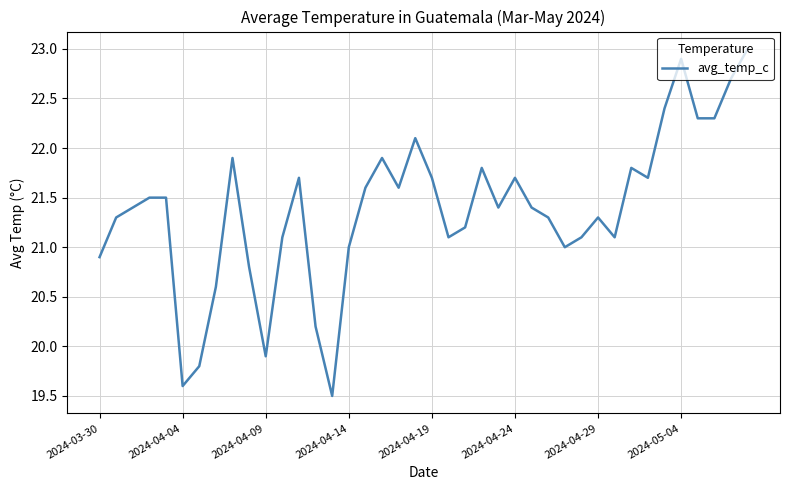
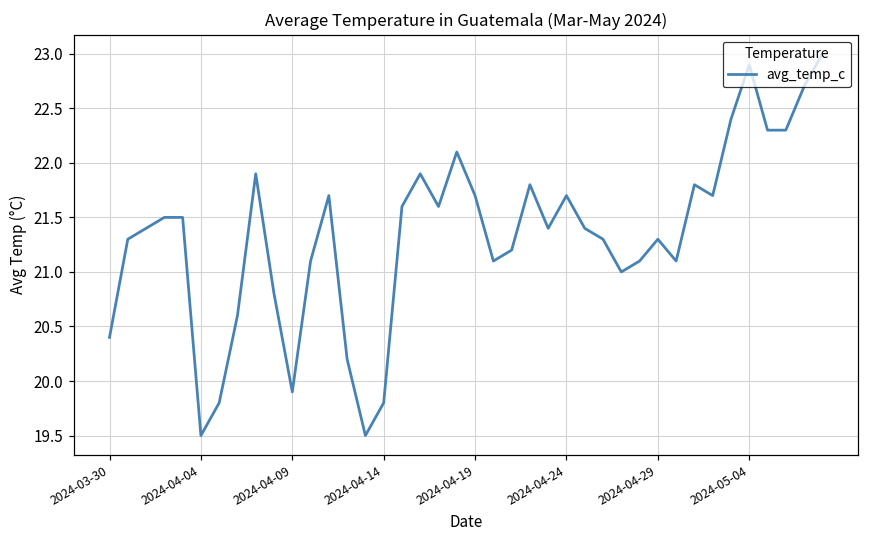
  {
-   "2024-03-30": 20.9,
-   "2024-04-04": 19.6,
+   "2024-03-30": 20.4,
+   "2024-04-04": 19.5,
    "2024-04-09": 19.9,
-   "2024-04-14": 21.0,
+   "2024-04-14": 19.8,
    "2024-04-19": 21.7,
    "2024-04-24": 21.7,
    "2024-04-29": 21.3
  }
